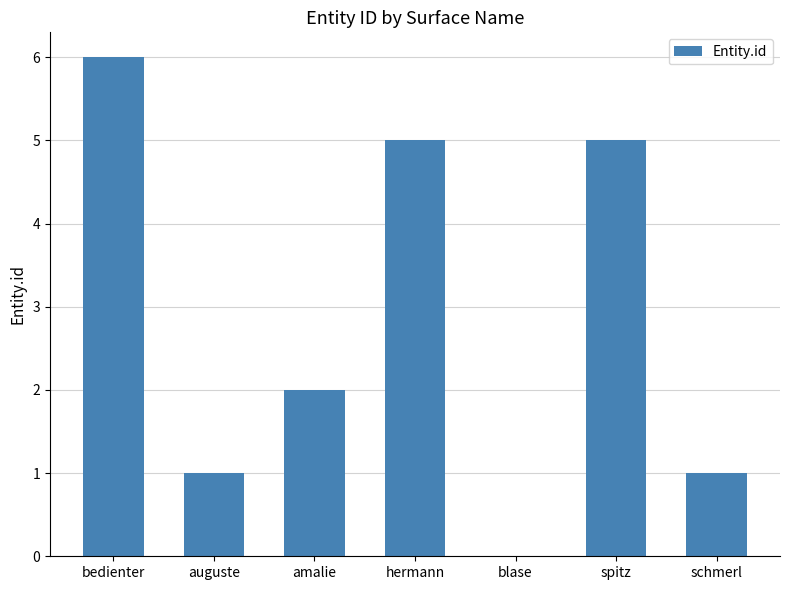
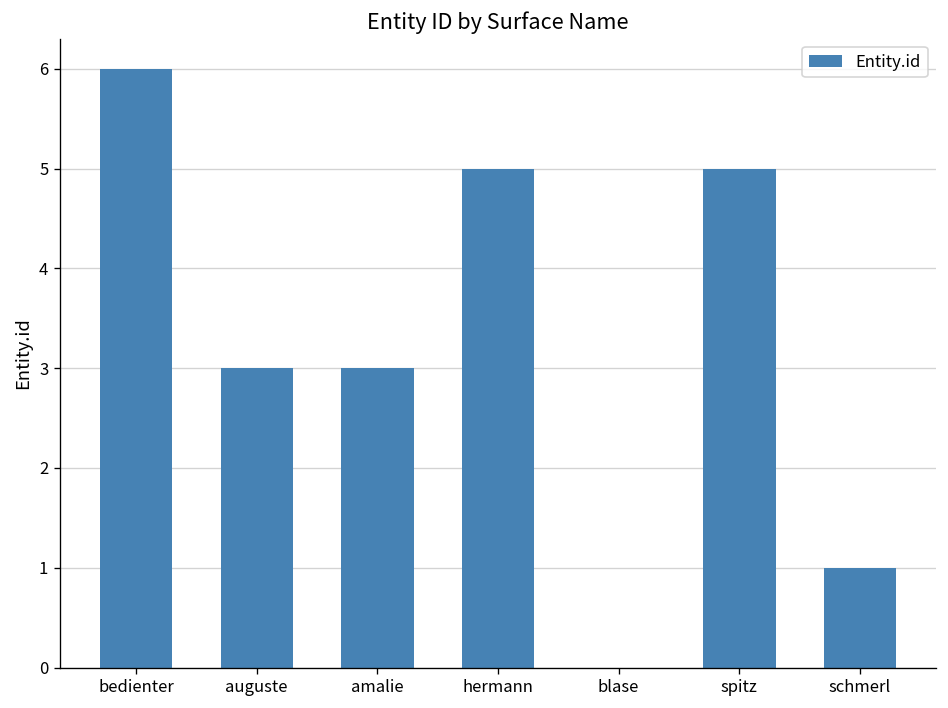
  {
    "bedienter": 6,
-   "auguste": 1,
-   "amalie": 2,
+   "auguste": 3,
+   "amalie": 3,
    "hermann": 5,
    "blase": 0,
    "spitz": 5,
    "schmerl": 1
  }
